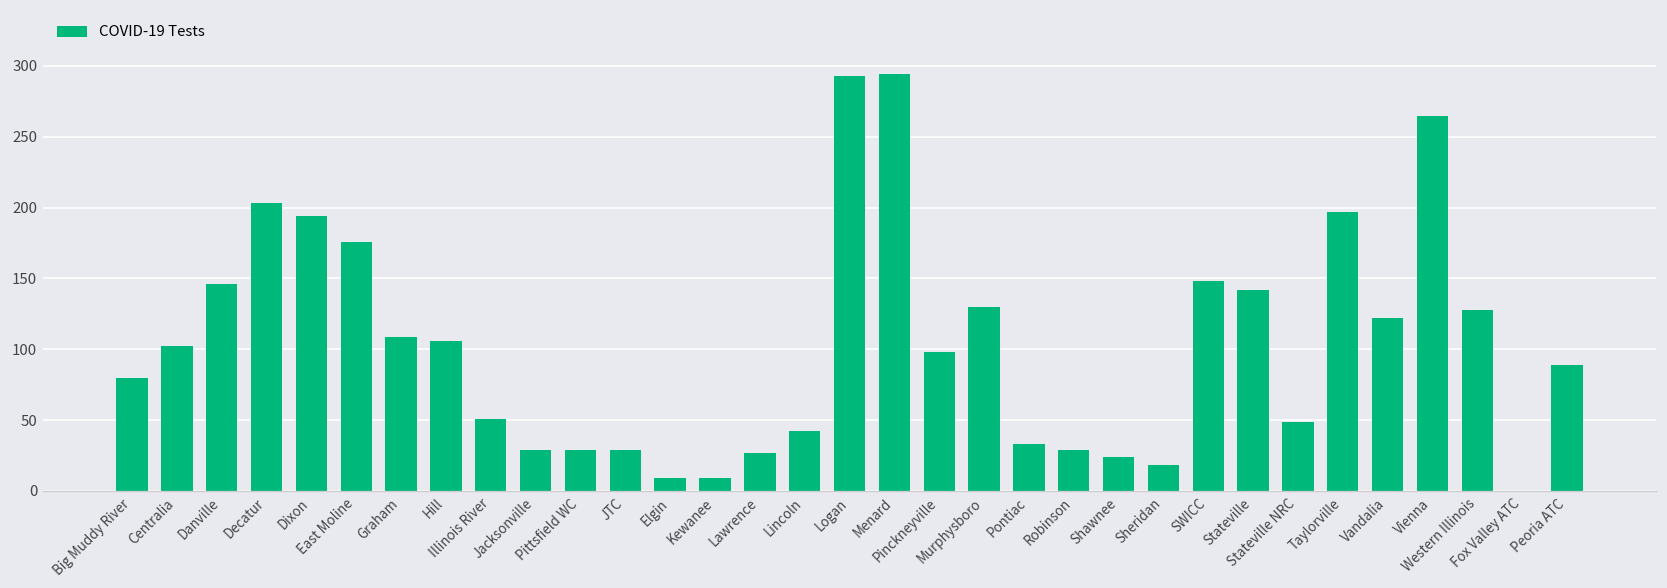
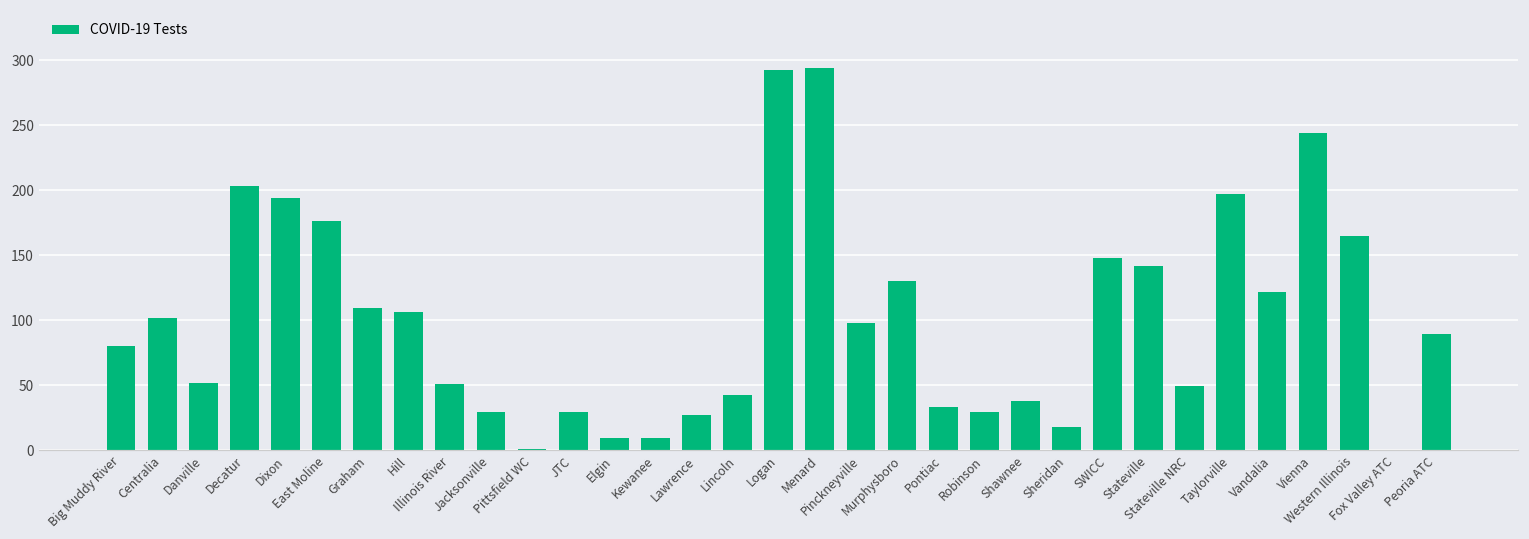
  {
    "Big Muddy River": 80,
    "Centralia": 102,
-   "Danville": 146,
+   "Danville": 52,
    "Decatur": 203,
    "Dixon": 194,
    "East Moline": 176,
    "Graham": 109,
    "Hill": 106,
    "Illinois River": 51,
    "Jacksonville": 29,
-   "Pittsfield WC": 29,
+   "Pittsfield WC": 1,
    "JTC": 29,
    "Elgin": 9,
    "Kewanee": 9,
    "Lawrence": 27,
    "Lincoln": 42,
    "Logan": 293,
    "Menard": 294,
    "Pinckneyville": 98,
    "Murphysboro": 130,
    "Pontiac": 33,
    "Robinson": 29,
-   "Shawnee": 24,
+   "Shawnee": 38,
    "Sheridan": 18,
    "SWICC": 148,
    "Stateville": 142,
    "Stateville NRC": 49,
    "Taylorville": 197,
    "Vandalia": 122,
-   "Vienna": 265,
-   "Western Illinois": 128,
+   "Vienna": 244,
+   "Western Illinois": 165,
    "Fox Valley ATC": 0,
    "Peoria ATC": 89
  }
